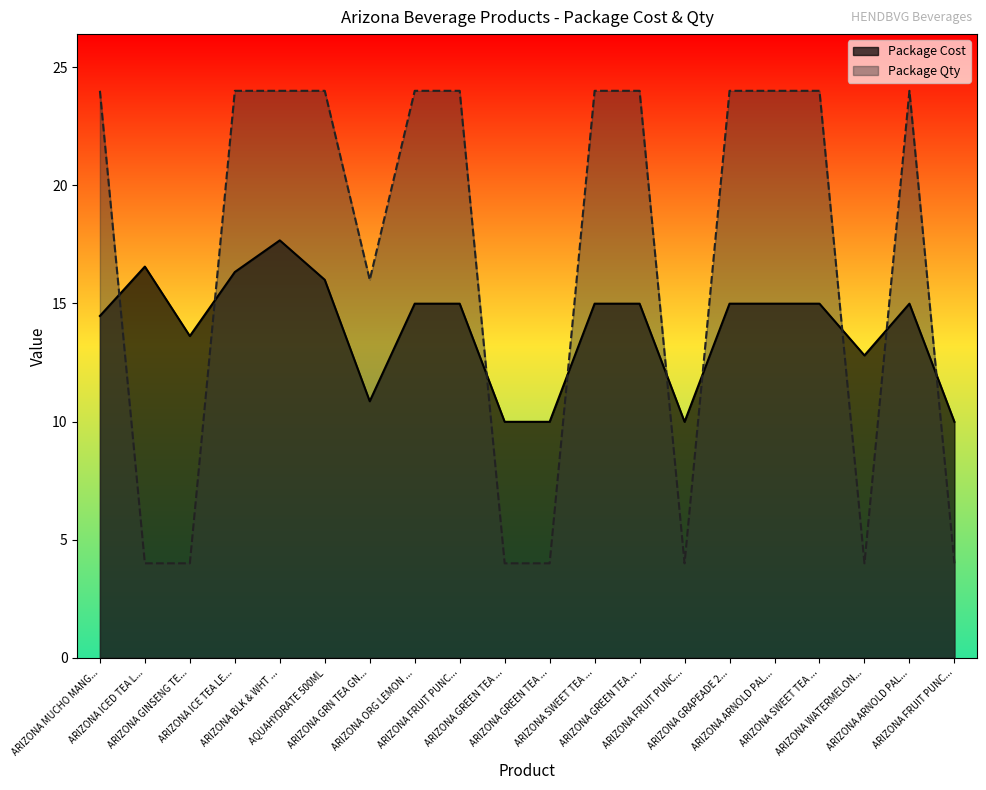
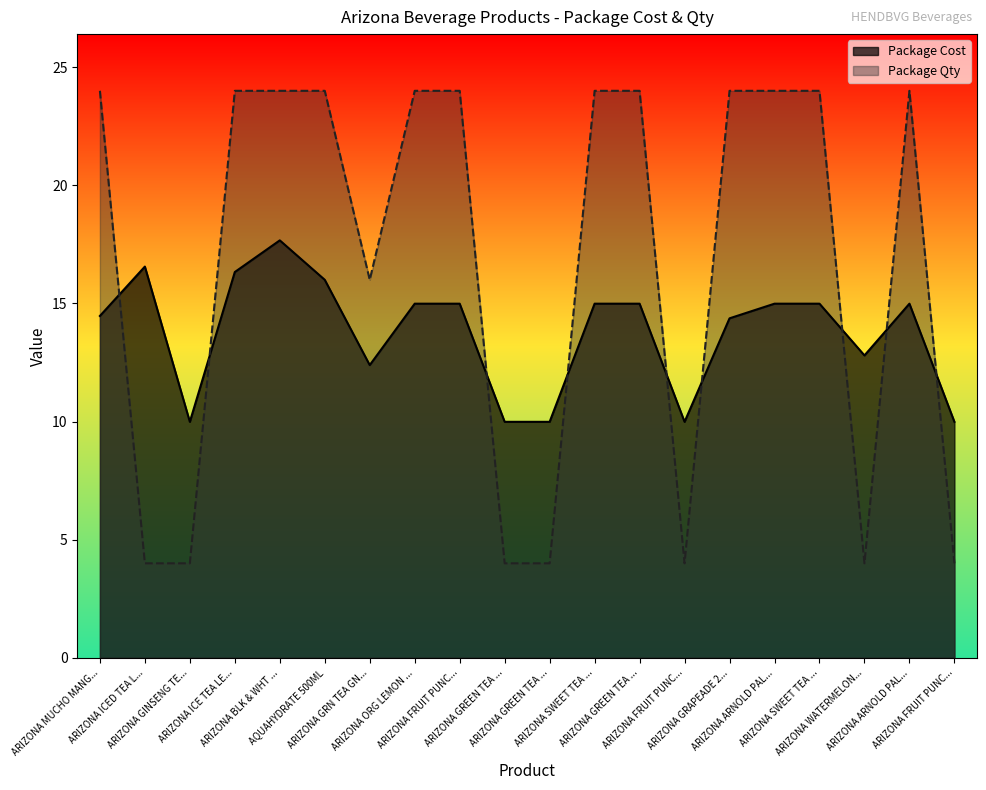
  {
    "Package Cost": {
      "ARIZONA MUCHO MANG...": 14.5,
      "ARIZONA ICED TEA L...": 16.6,
-     "ARIZONA GINSENG TE...": 13.6,
+     "ARIZONA GINSENG TE...": 10.0,
      "ARIZONA ICE TEA LE...": 16.3,
      "ARIZONA BLK & WHT ...": 17.7,
      "AQUAHYDRATE 500ML": 16.0,
-     "ARIZONA GRN TEA GN...": 10.9,
+     "ARIZONA GRN TEA GN...": 12.4,
      "ARIZONA ORG LEMON ...": 15.0,
-     "ARIZONA GRAPEADE 2...": 15.0,
+     "ARIZONA GRAPEADE 2...": 14.4,
      "ARIZONA WATERMELON...": 12.8
    },
    "Package Qty": {
      "ARIZONA MUCHO MANG...": 24.0,
      "ARIZONA ICED TEA L...": 4.0,
      "ARIZONA GINSENG TE...": 4.0,
      "ARIZONA ICE TEA LE...": 24.0,
      "ARIZONA BLK & WHT ...": 24.0,
      "AQUAHYDRATE 500ML": 24.0,
      "ARIZONA GRN TEA GN...": 16.0,
      "ARIZONA ORG LEMON ...": 24.0,
      "ARIZONA GRAPEADE 2...": 24.0,
      "ARIZONA WATERMELON...": 4.0
    }
  }
